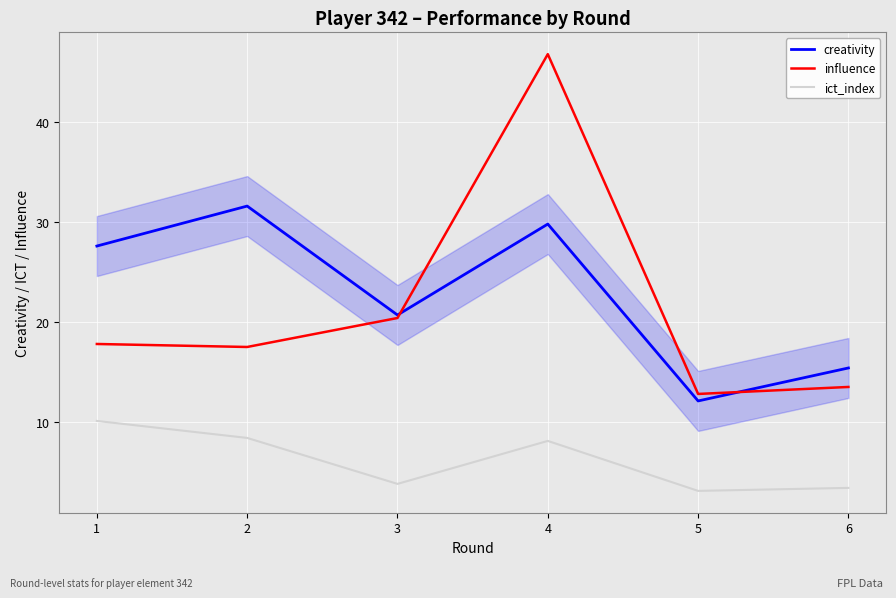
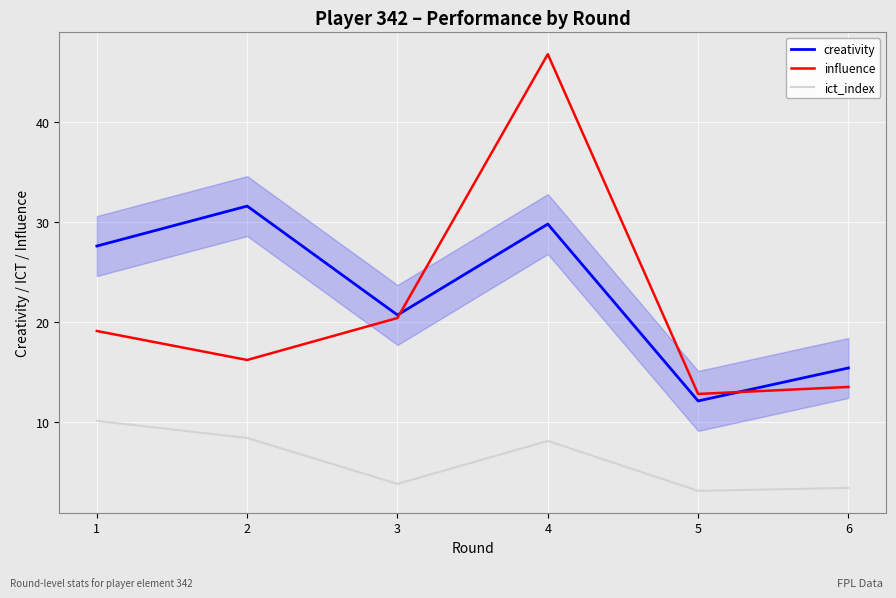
  {
    "influence": {
-     "1": 18,
-     "2": 18,
+     "1": 19,
+     "2": 16,
      "3": 20,
      "4": 47,
      "5": 13,
      "6": 14
    },
    "ict_index": {
      "1": 10,
      "2": 8,
      "3": 4,
      "4": 8,
      "5": 3,
      "6": 3
    }
  }
